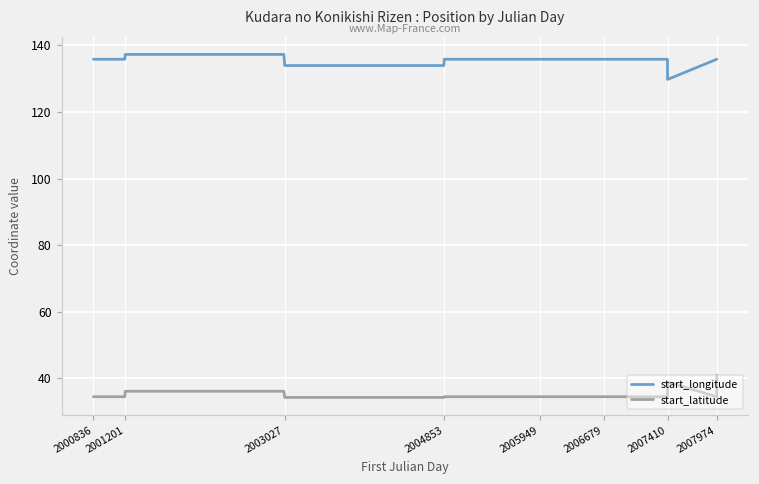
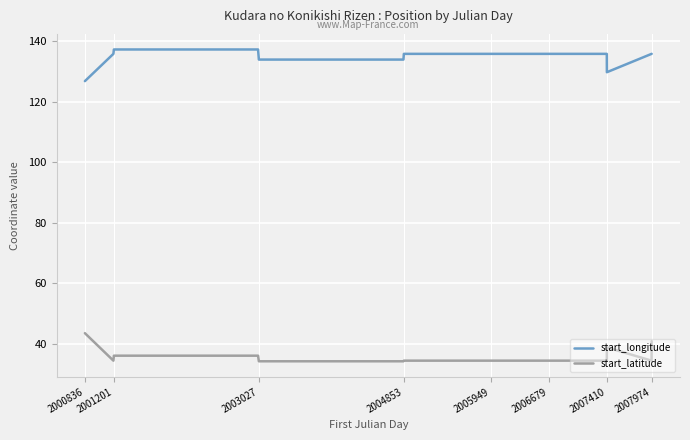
  {
    "start_longitude": {
-     "2000836": 136,
+     "2000836": 127,
      "2001201": 137,
      "2003027": 134,
      "2004853": 136,
      "2005949": 136,
      "2006679": 136,
      "2007410": 130,
      "2007974": 136
    },
    "start_latitude": {
-     "2000836": 35,
+     "2000836": 44,
      "2001201": 36,
      "2003027": 34,
      "2004853": 35,
      "2005949": 35,
      "2006679": 35
    }
  }
